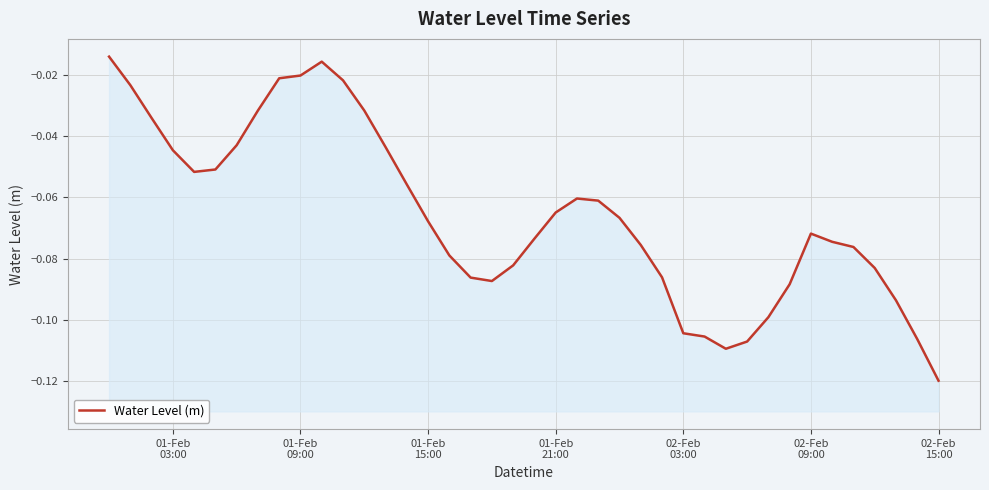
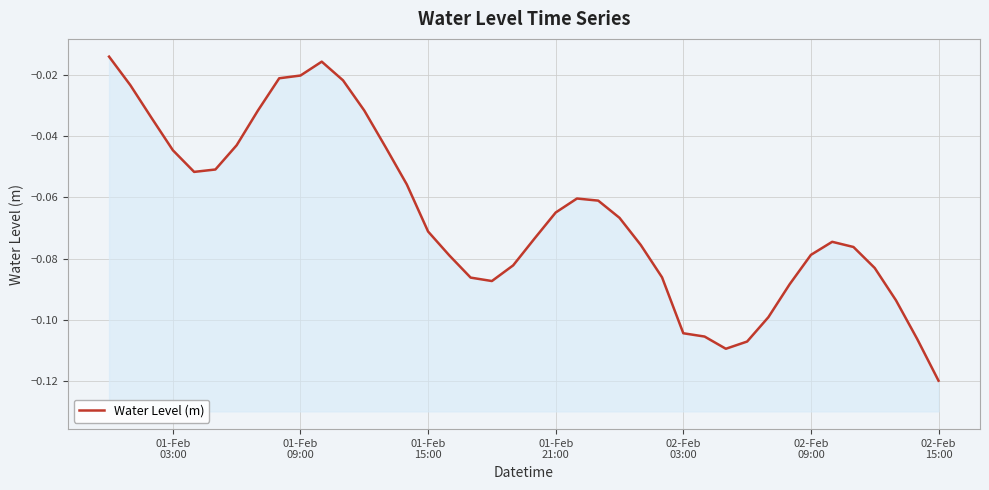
  {
    "01-Feb 03:00": -0.045,
    "01-Feb 09:00": -0.020,
-   "01-Feb 15:00": -0.068,
+   "01-Feb 15:00": -0.071,
    "01-Feb 21:00": -0.065,
    "02-Feb 03:00": -0.104,
-   "02-Feb 09:00": -0.072,
+   "02-Feb 09:00": -0.079,
    "02-Feb 15:00": -0.120
  }
